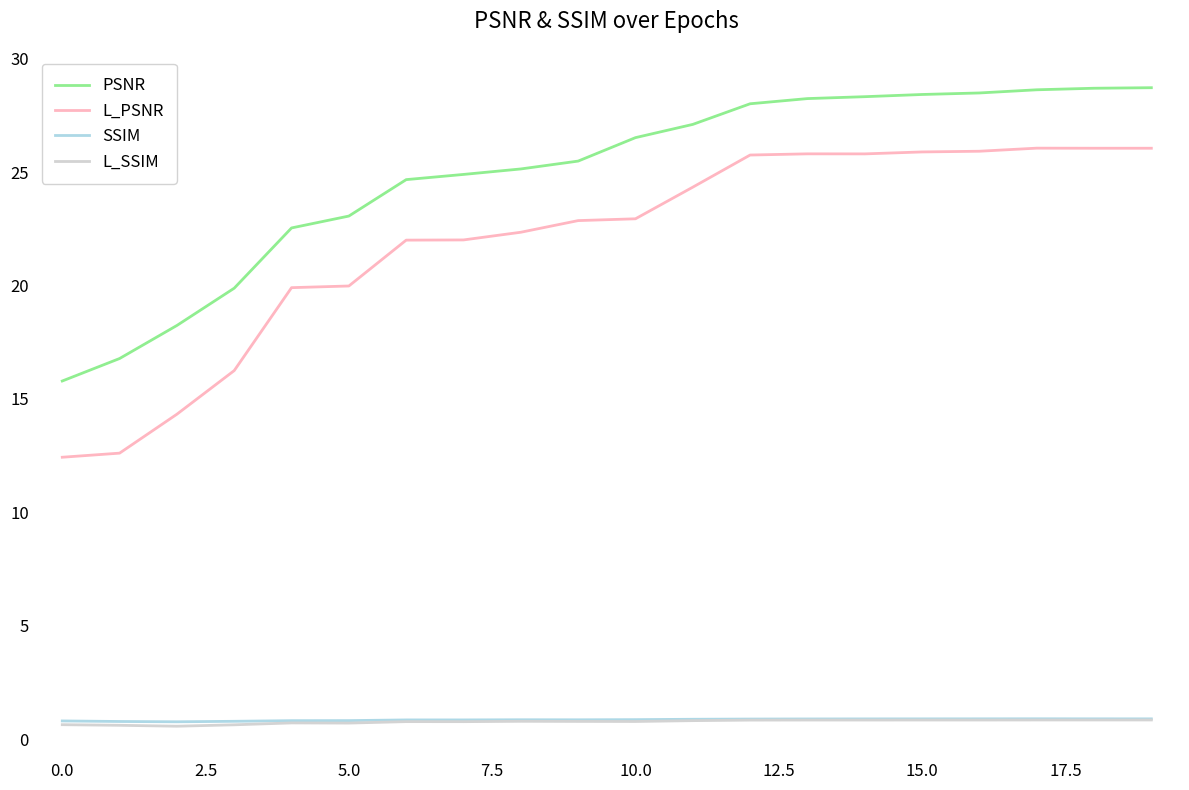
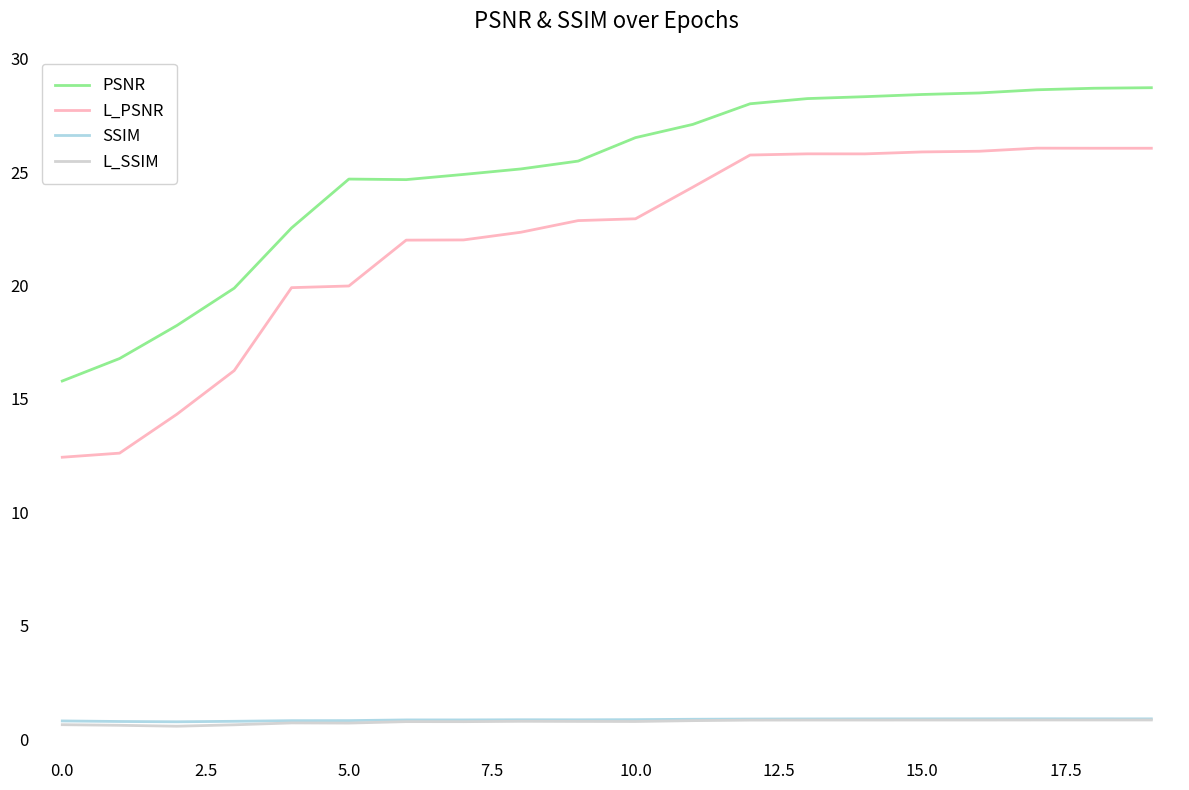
  {
    "PSNR": {
      "0.0": 15.8,
-     "5.0": 23.1,
+     "5.0": 24.7,
      "10.0": 26.5,
      "15.0": 28.4
    }
  }
